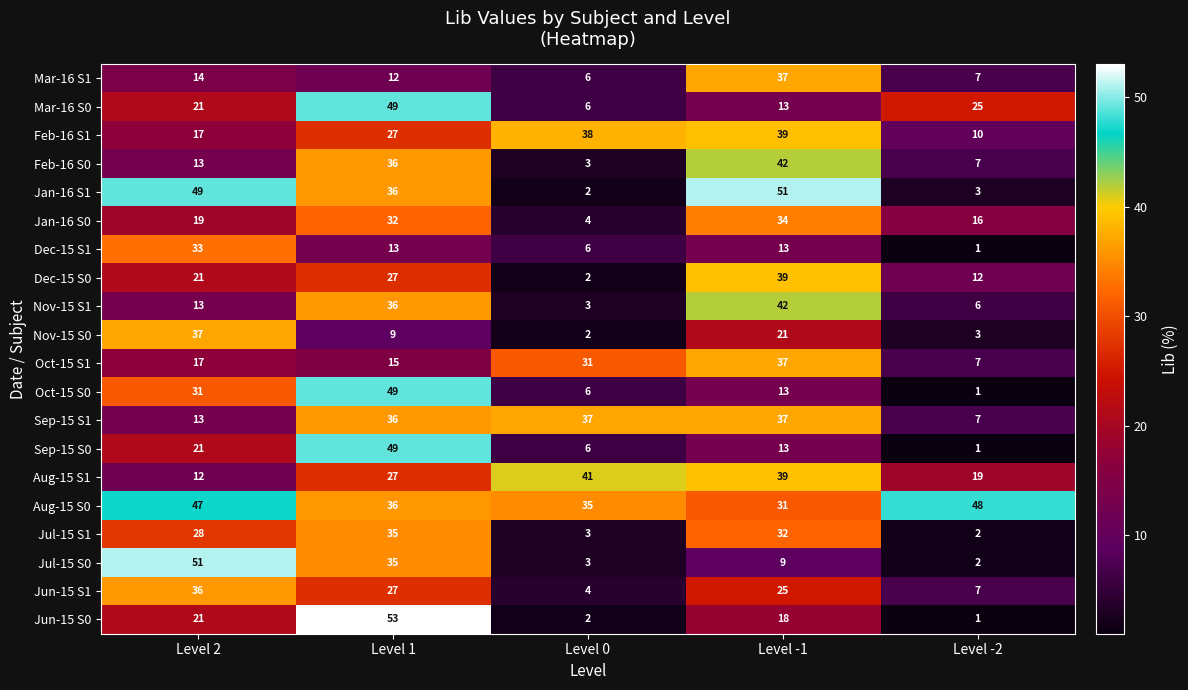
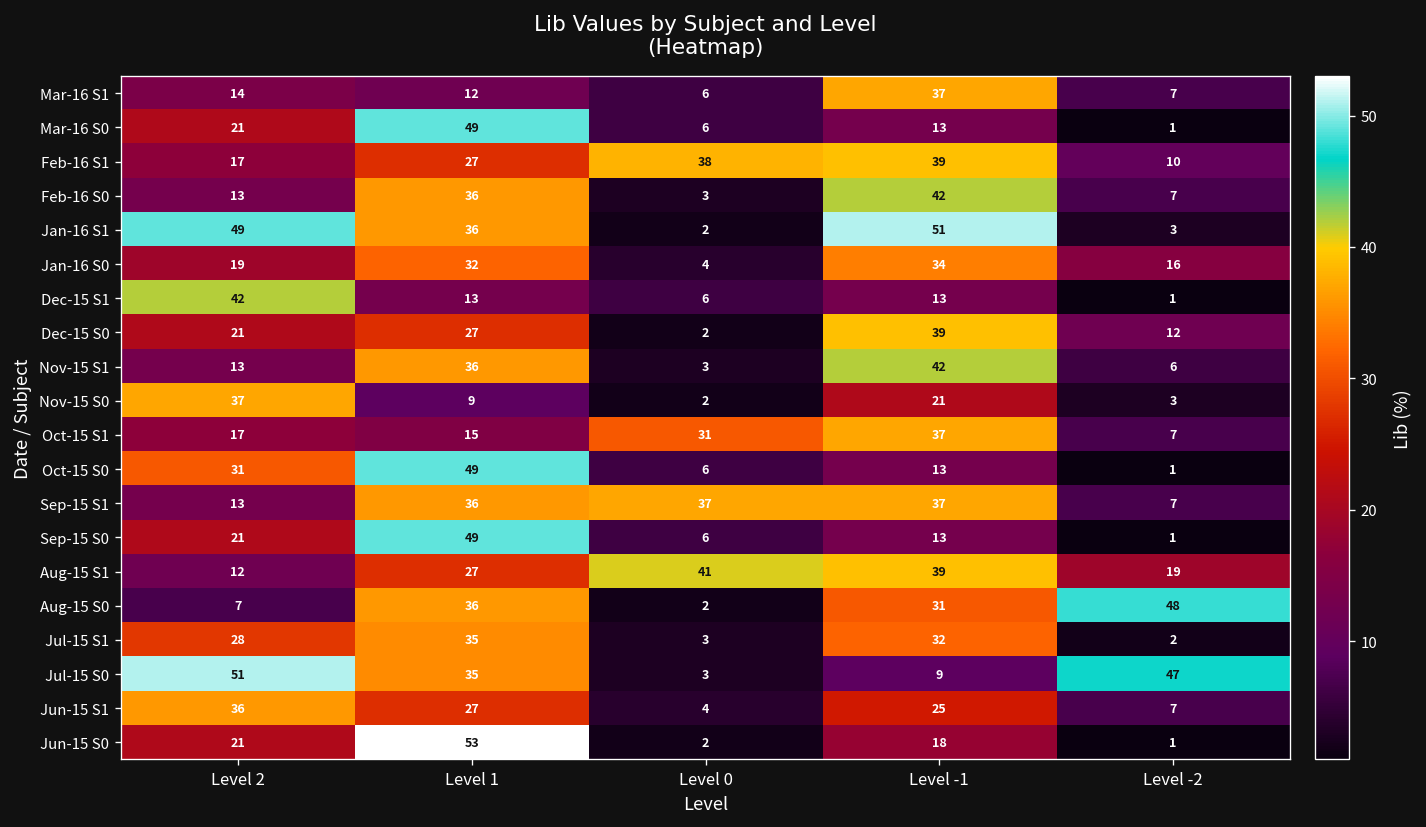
  {
    "Mar-16 S1": {
      "Level 2": 14,
      "Level 1": 12,
      "Level 0": 6,
      "Level -1": 37,
      "Level -2": 7
    },
    "Mar-16 S0": {
      "Level 2": 21,
      "Level 1": 49,
      "Level 0": 6,
      "Level -1": 13,
-     "Level -2": 25
+     "Level -2": 1
    },
    "Feb-16 S1": {
      "Level 2": 17,
      "Level 1": 27,
      "Level 0": 38,
      "Level -1": 39,
      "Level -2": 10
    },
    "Feb-16 S0": {
      "Level 2": 13,
      "Level 1": 36,
      "Level 0": 3,
      "Level -1": 42,
      "Level -2": 7
    },
    "Jan-16 S1": {
      "Level 2": 49,
      "Level 1": 36,
      "Level 0": 2,
      "Level -1": 51,
      "Level -2": 3
    },
    "Jan-16 S0": {
      "Level 2": 19,
      "Level 1": 32,
      "Level 0": 4,
      "Level -1": 34,
      "Level -2": 16
    },
    "Dec-15 S1": {
-     "Level 2": 33,
+     "Level 2": 42,
      "Level 1": 13,
      "Level 0": 6,
      "Level -1": 13,
      "Level -2": 1
    },
    "Dec-15 S0": {
      "Level 2": 21,
      "Level 1": 27,
      "Level 0": 2,
      "Level -1": 39,
      "Level -2": 12
    },
    "Nov-15 S1": {
      "Level 2": 13,
      "Level 1": 36,
      "Level 0": 3,
      "Level -1": 42,
      "Level -2": 6
    },
    "Nov-15 S0": {
      "Level 2": 37,
      "Level 1": 9,
      "Level 0": 2,
      "Level -1": 21,
      "Level -2": 3
    },
    "Oct-15 S1": {
      "Level 2": 17,
      "Level 1": 15,
      "Level 0": 31,
      "Level -1": 37,
      "Level -2": 7
    },
    "Oct-15 S0": {
      "Level 2": 31,
      "Level 1": 49,
      "Level 0": 6,
      "Level -1": 13,
      "Level -2": 1
    },
    "Sep-15 S1": {
      "Level 2": 13,
      "Level 1": 36,
      "Level 0": 37,
      "Level -1": 37,
      "Level -2": 7
    },
    "Sep-15 S0": {
      "Level 2": 21,
      "Level 1": 49,
      "Level 0": 6,
      "Level -1": 13,
      "Level -2": 1
    },
    "Aug-15 S1": {
      "Level 2": 12,
      "Level 1": 27,
      "Level 0": 41,
      "Level -1": 39,
      "Level -2": 19
    },
    "Aug-15 S0": {
-     "Level 2": 47,
+     "Level 2": 7,
      "Level 1": 36,
-     "Level 0": 35,
+     "Level 0": 2,
      "Level -1": 31,
      "Level -2": 48
    },
    "Jul-15 S1": {
      "Level 2": 28,
      "Level 1": 35,
      "Level 0": 3,
      "Level -1": 32,
      "Level -2": 2
    },
    "Jul-15 S0": {
      "Level 2": 51,
      "Level 1": 35,
      "Level 0": 3,
      "Level -1": 9,
-     "Level -2": 2
+     "Level -2": 47
    },
    "Jun-15 S1": {
      "Level 2": 36,
      "Level 1": 27,
      "Level 0": 4,
      "Level -1": 25,
      "Level -2": 7
    },
    "Jun-15 S0": {
      "Level 2": 21,
      "Level 1": 53,
      "Level 0": 2,
      "Level -1": 18,
      "Level -2": 1
    }
  }
